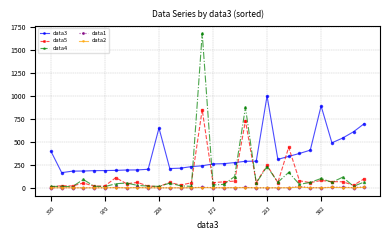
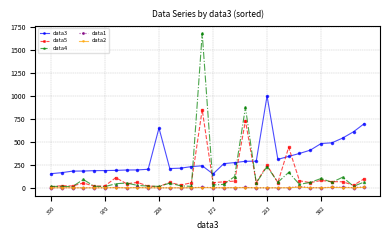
  {
    "data3": {
-     "350": 400,
+     "350": 200,
      "970": 200,
      "208": 700,
-     "172": 300,
+     "172": 200,
      "293": 1000,
-     "582": 900
+     "582": 500
    }
  }
